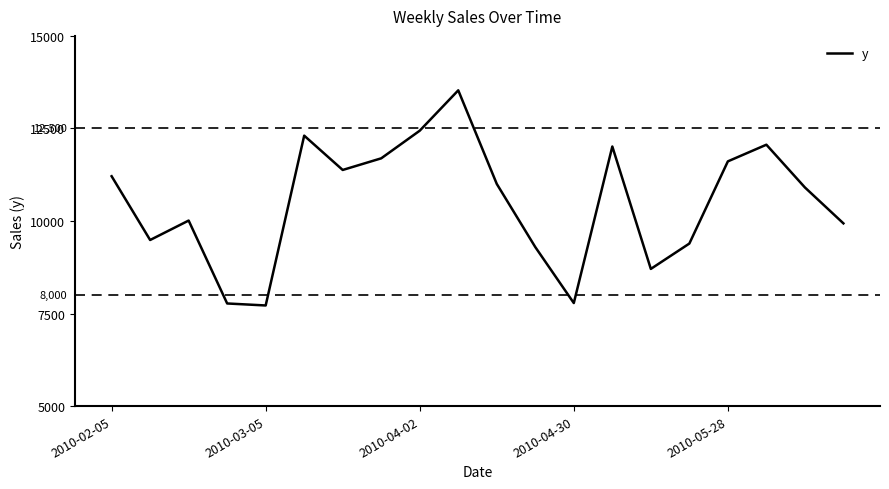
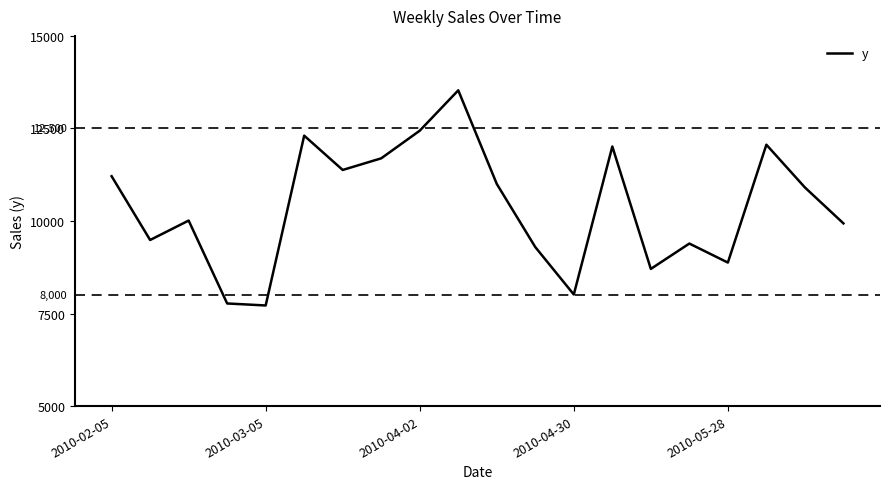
  {
    "2010-02-05": 11200,
    "2010-03-05": 7700,
    "2010-04-02": 12400,
-   "2010-04-30": 7800,
-   "2010-05-28": 11600
+   "2010-04-30": 8000,
+   "2010-05-28": 8900
  }
